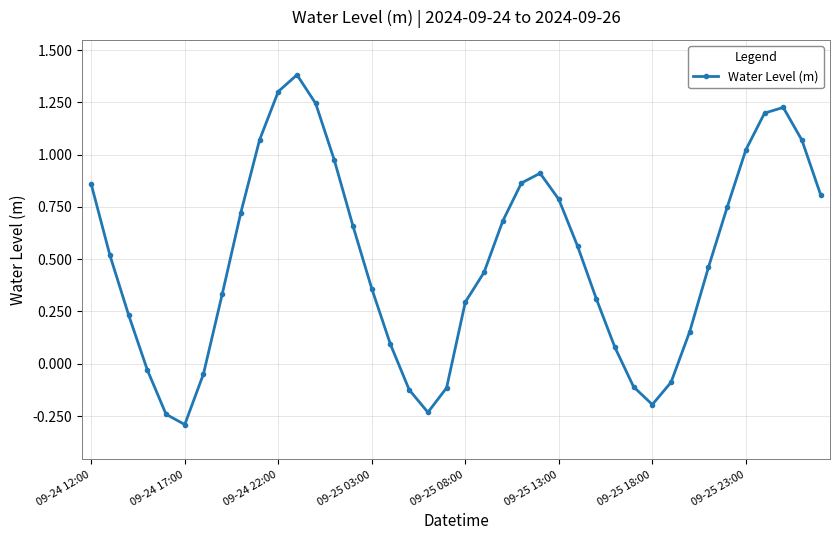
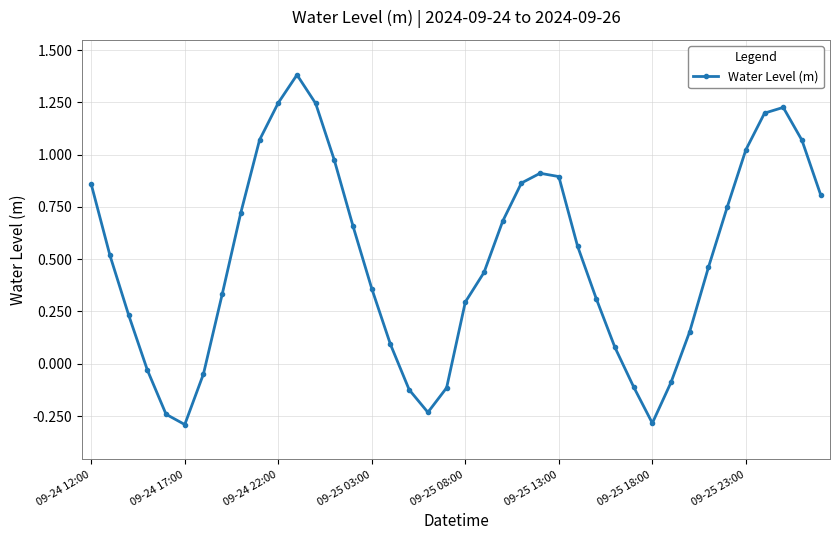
  {
    "09-24 12:00": 0.86,
    "09-24 17:00": -0.29,
-   "09-24 22:00": 1.30,
+   "09-24 22:00": 1.25,
    "09-25 03:00": 0.36,
    "09-25 08:00": 0.29,
-   "09-25 13:00": 0.79,
-   "09-25 18:00": -0.20,
+   "09-25 13:00": 0.89,
+   "09-25 18:00": -0.28,
    "09-25 23:00": 1.02
  }
